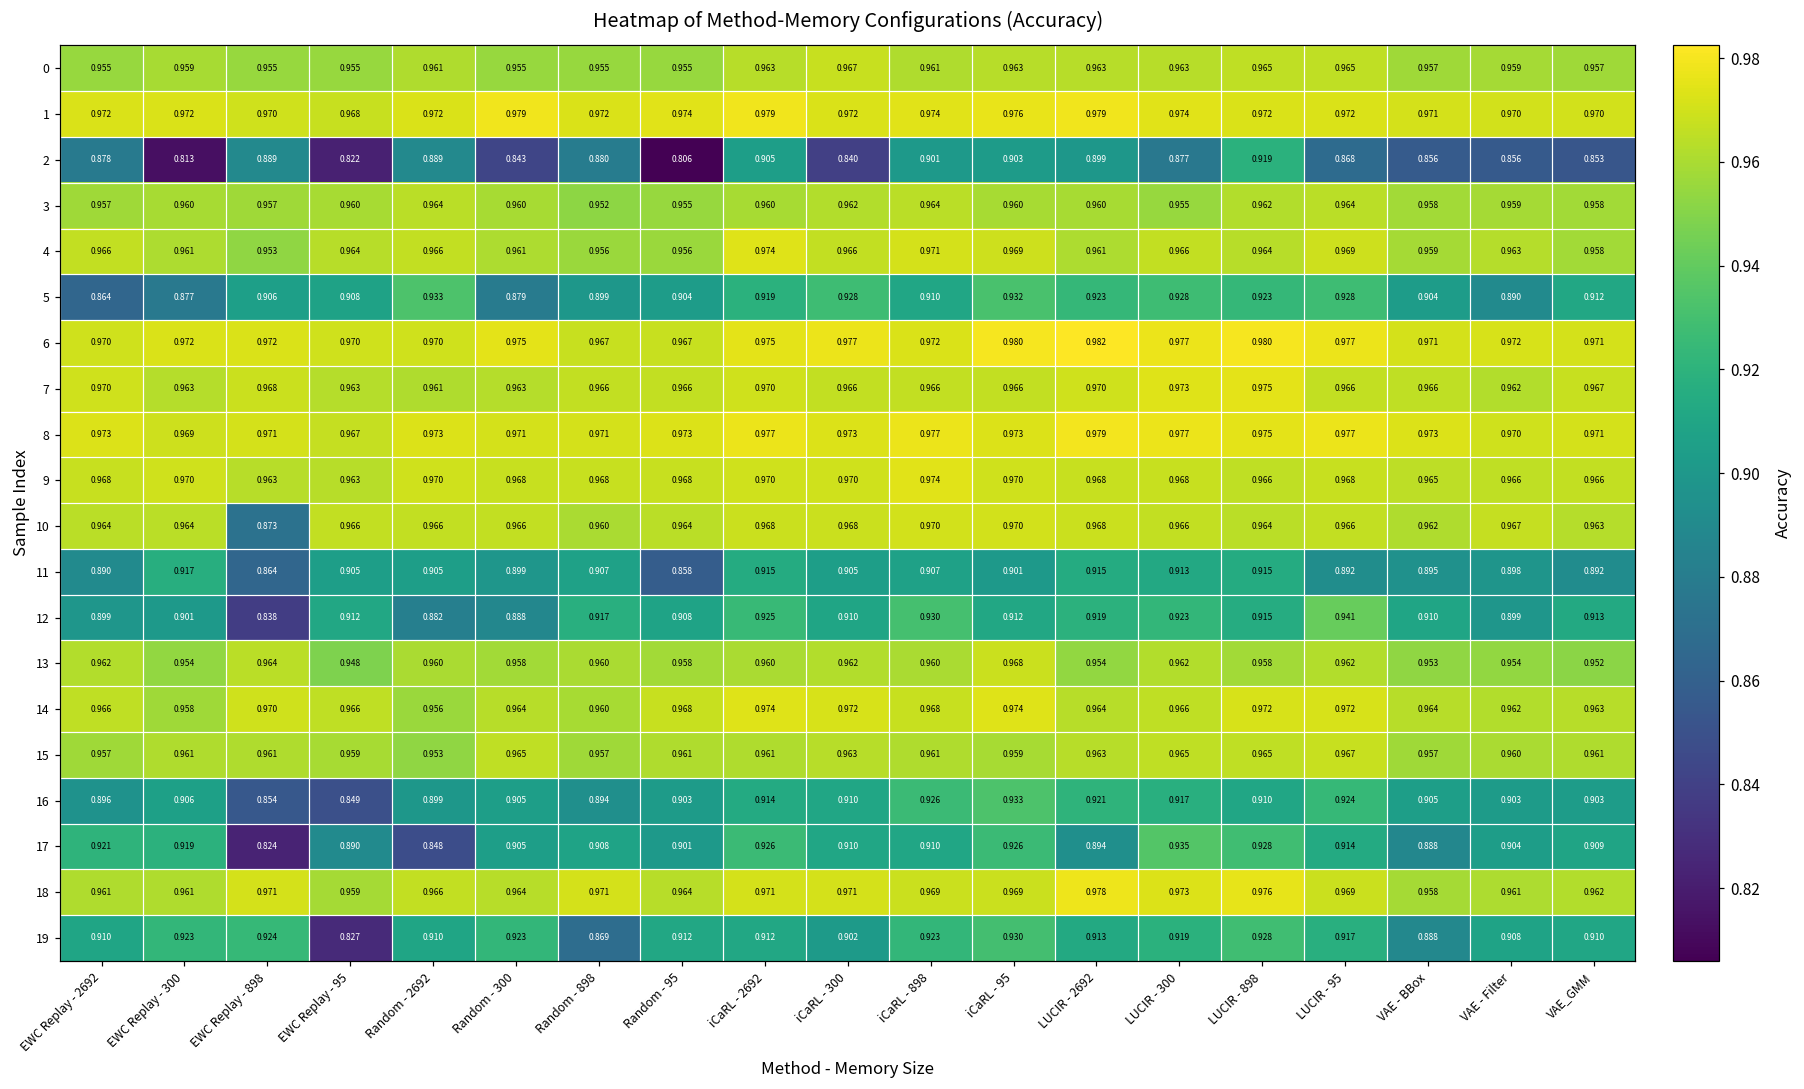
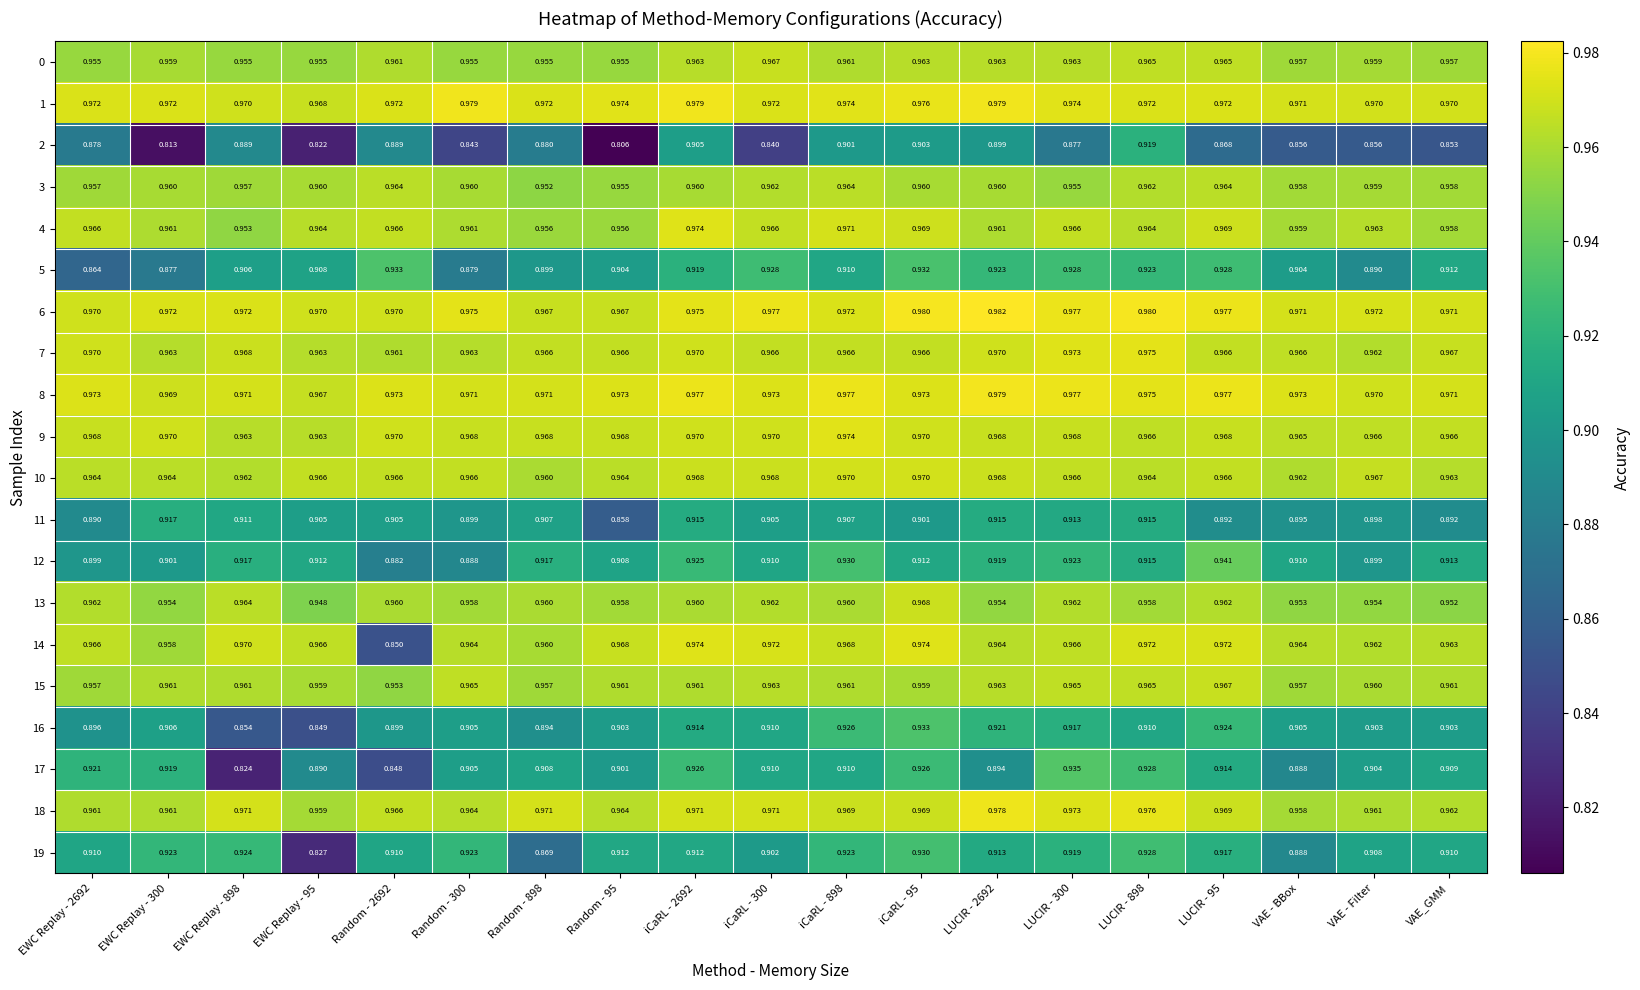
  {
    "10": {
      "EWC Replay - 2692": 0.964,
      "EWC Replay - 300": 0.964,
-     "EWC Replay - 898": 0.873,
+     "EWC Replay - 898": 0.962,
      "EWC Replay - 95": 0.966,
      "Random - 2692": 0.966,
      "Random - 300": 0.966,
      "Random - 898": 0.960,
      "Random - 95": 0.964,
      "iCaRL - 2692": 0.968,
      "iCaRL - 300": 0.968,
      "iCaRL - 898": 0.970,
      "iCaRL - 95": 0.970,
      "LUCIR - 2692": 0.968,
      "LUCIR - 300": 0.966,
      "LUCIR - 898": 0.964,
      "LUCIR - 95": 0.966,
      "VAE - BBox": 0.962,
      "VAE - Filter": 0.967,
      "VAE_GMM": 0.963
    },
    "11": {
      "EWC Replay - 2692": 0.890,
      "EWC Replay - 300": 0.917,
-     "EWC Replay - 898": 0.864,
+     "EWC Replay - 898": 0.911,
      "EWC Replay - 95": 0.905,
      "Random - 2692": 0.905,
      "Random - 300": 0.899,
      "Random - 898": 0.907,
      "Random - 95": 0.858,
      "iCaRL - 2692": 0.915,
      "iCaRL - 300": 0.905,
      "iCaRL - 898": 0.907,
      "iCaRL - 95": 0.901,
      "LUCIR - 2692": 0.915,
      "LUCIR - 300": 0.913,
      "LUCIR - 898": 0.915,
      "LUCIR - 95": 0.892,
      "VAE - BBox": 0.895,
      "VAE - Filter": 0.898,
      "VAE_GMM": 0.892
    },
    "12": {
      "EWC Replay - 2692": 0.899,
      "EWC Replay - 300": 0.901,
-     "EWC Replay - 898": 0.838,
+     "EWC Replay - 898": 0.917,
      "EWC Replay - 95": 0.912,
      "Random - 2692": 0.882,
      "Random - 300": 0.888,
      "Random - 898": 0.917,
      "Random - 95": 0.908,
      "iCaRL - 2692": 0.925,
      "iCaRL - 300": 0.910,
      "iCaRL - 898": 0.930,
      "iCaRL - 95": 0.912,
      "LUCIR - 2692": 0.919,
      "LUCIR - 300": 0.923,
      "LUCIR - 898": 0.915,
      "LUCIR - 95": 0.941,
      "VAE - BBox": 0.910,
      "VAE - Filter": 0.899,
      "VAE_GMM": 0.913
    },
    "14": {
      "EWC Replay - 2692": 0.966,
      "EWC Replay - 300": 0.958,
      "EWC Replay - 898": 0.970,
      "EWC Replay - 95": 0.966,
-     "Random - 2692": 0.956,
+     "Random - 2692": 0.850,
      "Random - 300": 0.964,
      "Random - 898": 0.960,
      "Random - 95": 0.968,
      "iCaRL - 2692": 0.974,
      "iCaRL - 300": 0.972,
      "iCaRL - 898": 0.968,
      "iCaRL - 95": 0.974,
      "LUCIR - 2692": 0.964,
      "LUCIR - 300": 0.966,
      "LUCIR - 898": 0.972,
      "LUCIR - 95": 0.972,
      "VAE - BBox": 0.964,
      "VAE - Filter": 0.962,
      "VAE_GMM": 0.963
    }
  }
